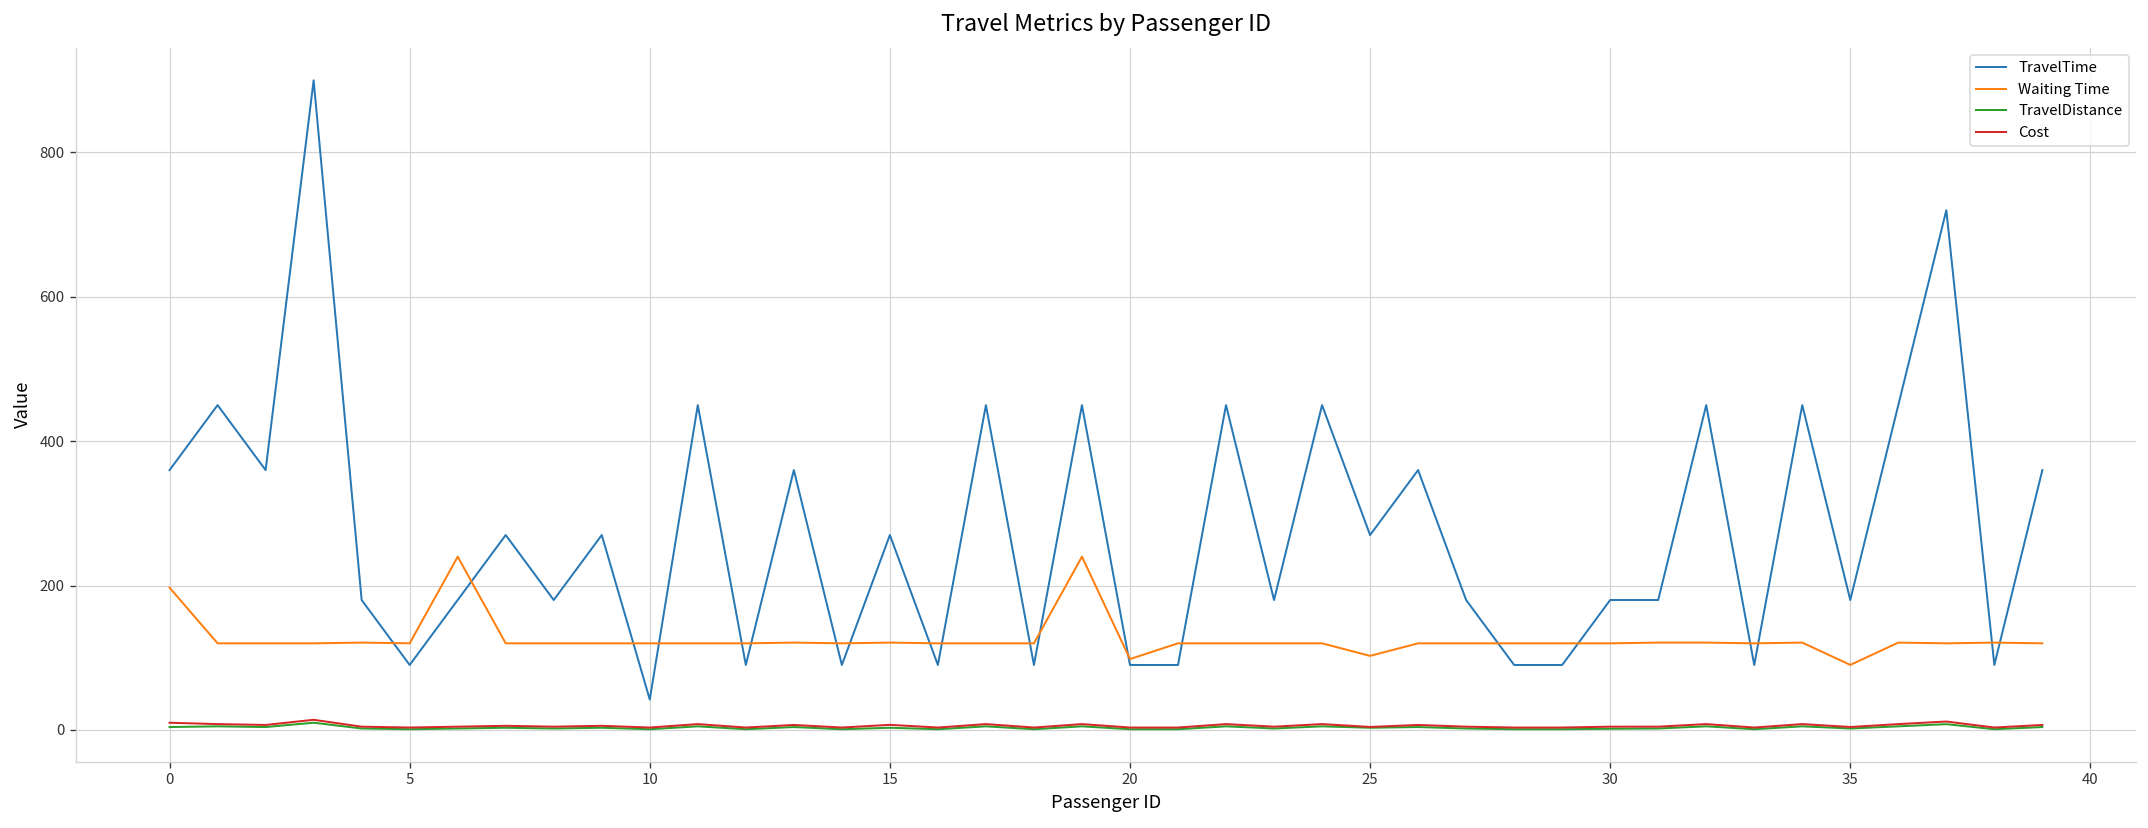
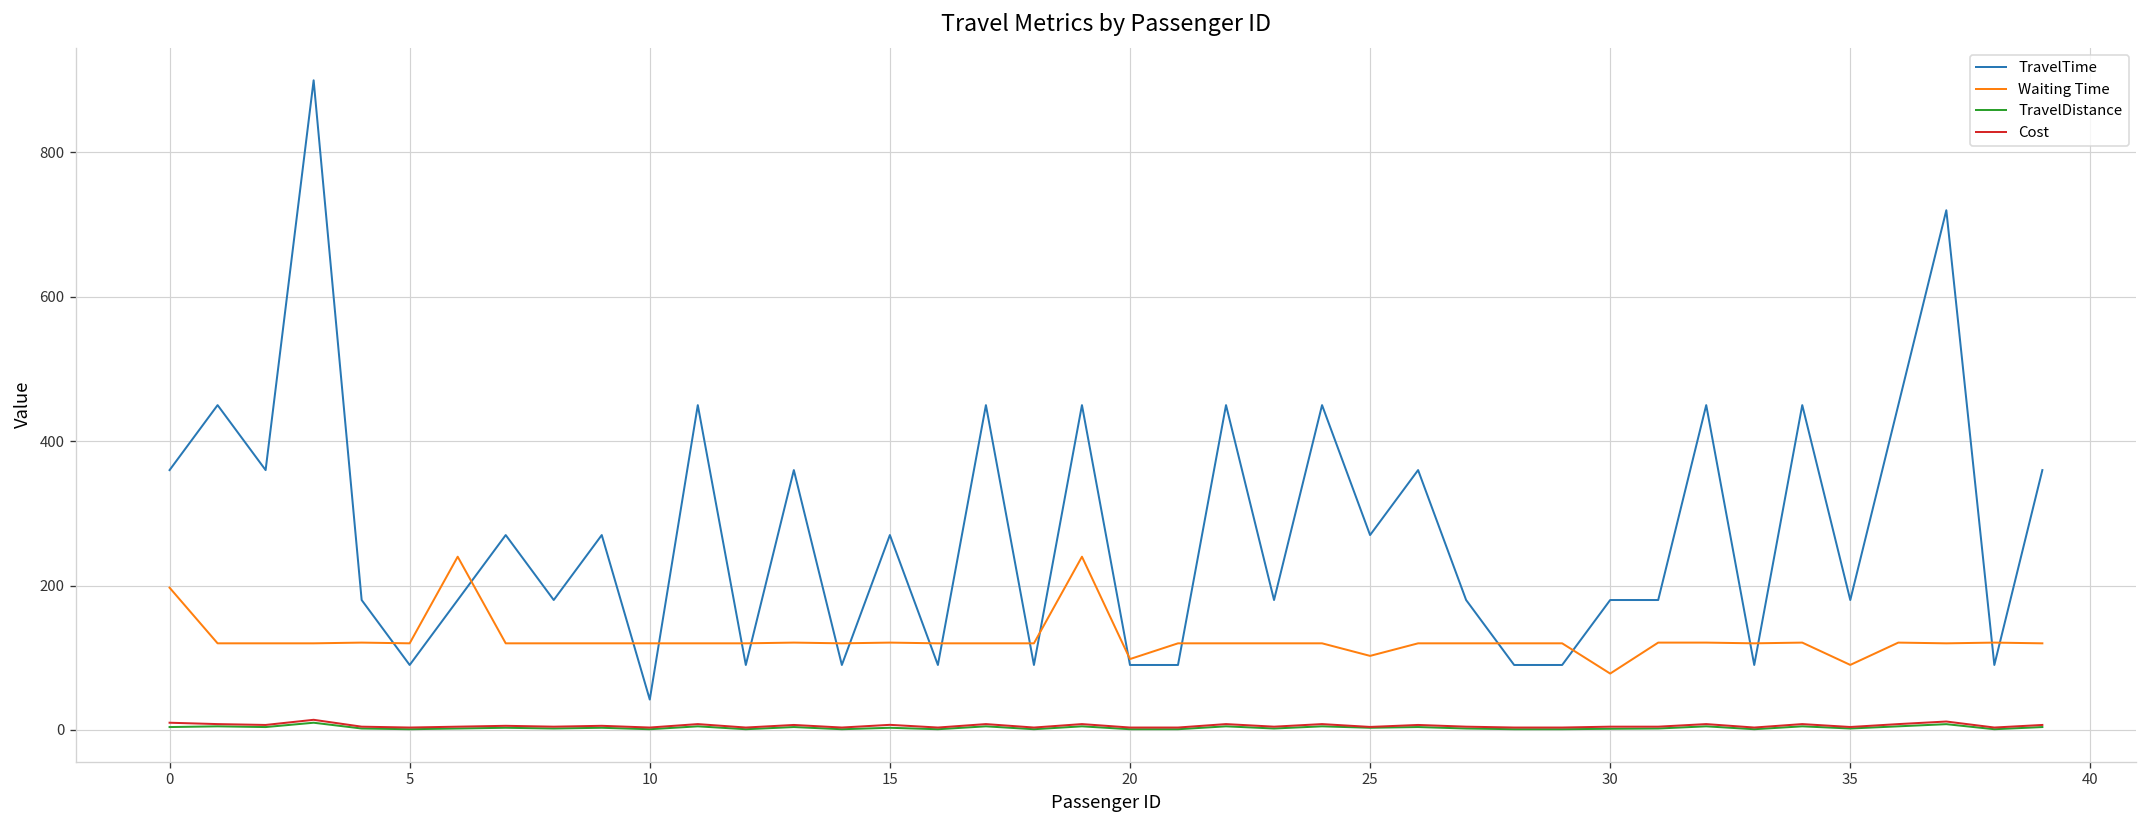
  {
    "TravelTime": {
      "0": 360,
      "5": 90,
      "10": 40,
      "15": 270,
      "20": 90,
      "25": 270,
      "30": 180,
      "35": 180
    },
    "Waiting Time": {
      "0": 200,
      "5": 120,
      "10": 120,
      "15": 120,
      "20": 100,
      "25": 100,
-     "30": 120,
+     "30": 80,
      "35": 90
    },
    "TravelDistance": {
      "0": 0
    },
    "Cost": {
      "0": 10
    }
  }
